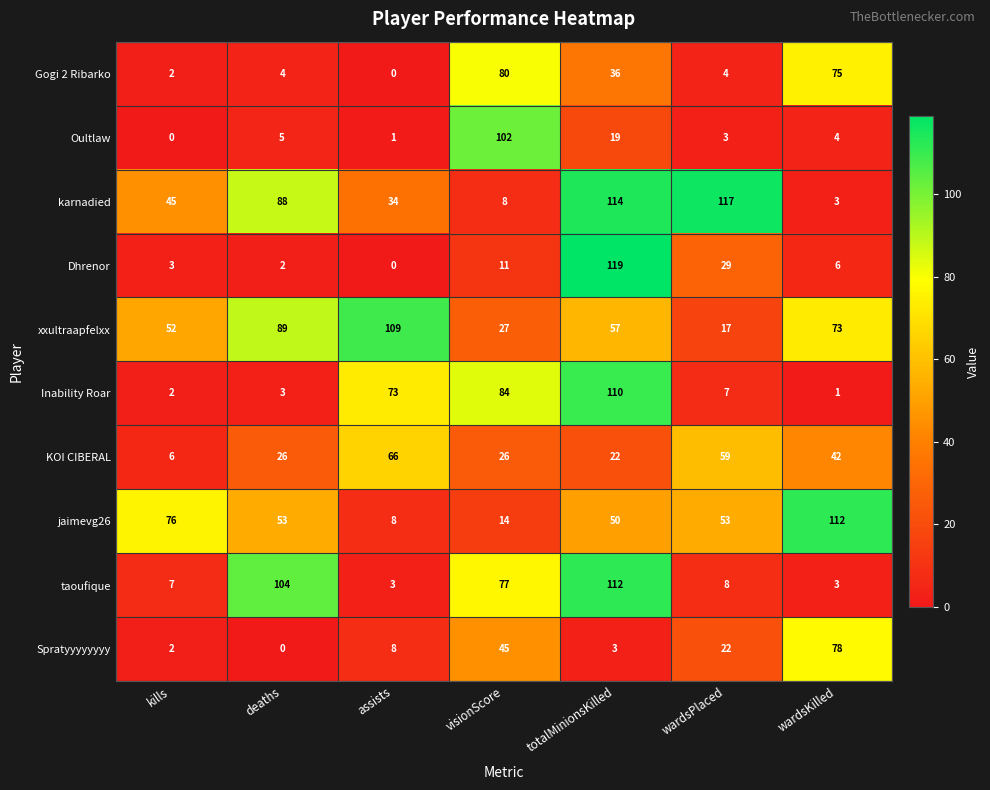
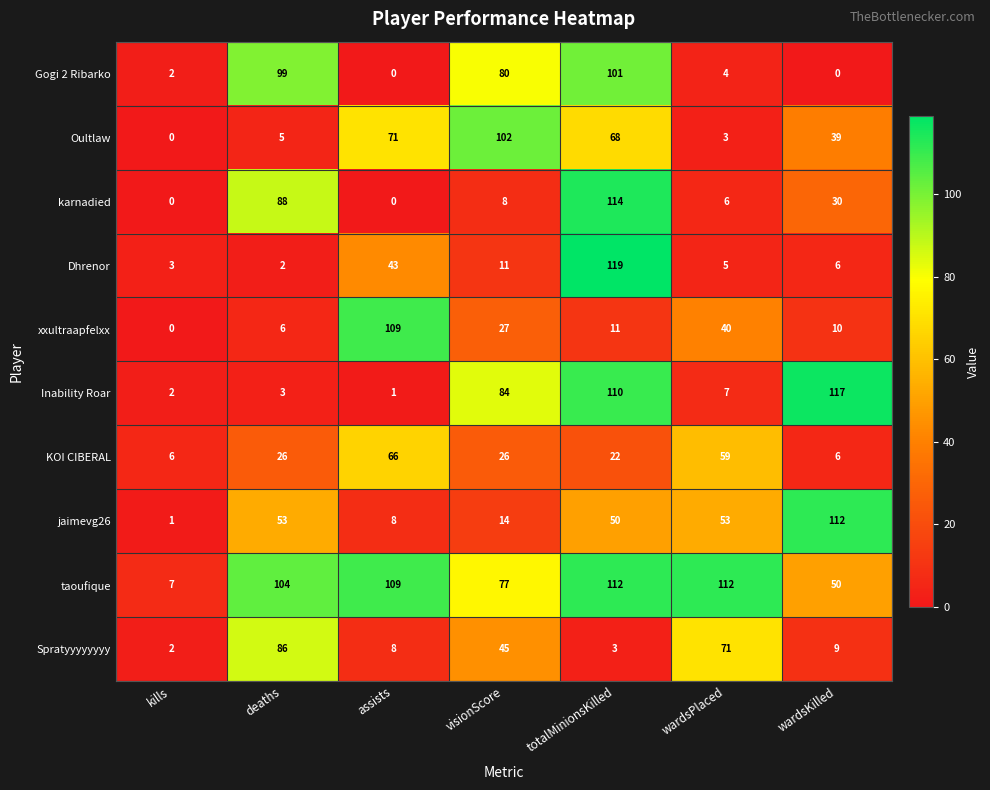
  {
    "Gogi 2 Ribarko": {
      "kills": 2,
-     "deaths": 4,
+     "deaths": 99,
      "assists": 0,
      "visionScore": 80,
-     "totalMinionsKilled": 36,
+     "totalMinionsKilled": 101,
      "wardsPlaced": 4,
-     "wardsKilled": 75
+     "wardsKilled": 0
    },
    "Oultlaw": {
      "kills": 0,
      "deaths": 5,
-     "assists": 1,
+     "assists": 71,
      "visionScore": 102,
-     "totalMinionsKilled": 19,
+     "totalMinionsKilled": 68,
      "wardsPlaced": 3,
-     "wardsKilled": 4
+     "wardsKilled": 39
    },
    "karnadied": {
-     "kills": 45,
+     "kills": 0,
      "deaths": 88,
-     "assists": 34,
+     "assists": 0,
      "visionScore": 8,
      "totalMinionsKilled": 114,
-     "wardsPlaced": 117,
-     "wardsKilled": 3
+     "wardsPlaced": 6,
+     "wardsKilled": 30
    },
    "Dhrenor": {
      "kills": 3,
      "deaths": 2,
-     "assists": 0,
+     "assists": 43,
      "visionScore": 11,
      "totalMinionsKilled": 119,
-     "wardsPlaced": 29,
+     "wardsPlaced": 5,
      "wardsKilled": 6
    },
    "xxultraapfelxx": {
-     "kills": 52,
-     "deaths": 89,
+     "kills": 0,
+     "deaths": 6,
      "assists": 109,
      "visionScore": 27,
-     "totalMinionsKilled": 57,
-     "wardsPlaced": 17,
-     "wardsKilled": 73
+     "totalMinionsKilled": 11,
+     "wardsPlaced": 40,
+     "wardsKilled": 10
    },
    "Inability Roar": {
      "kills": 2,
      "deaths": 3,
-     "assists": 73,
+     "assists": 1,
      "visionScore": 84,
      "totalMinionsKilled": 110,
      "wardsPlaced": 7,
-     "wardsKilled": 1
+     "wardsKilled": 117
    },
    "KOI CIBERAL": {
      "kills": 6,
      "deaths": 26,
      "assists": 66,
      "visionScore": 26,
      "totalMinionsKilled": 22,
      "wardsPlaced": 59,
-     "wardsKilled": 42
+     "wardsKilled": 6
    },
    "jaimevg26": {
-     "kills": 76,
+     "kills": 1,
      "deaths": 53,
      "assists": 8,
      "visionScore": 14,
      "totalMinionsKilled": 50,
      "wardsPlaced": 53,
      "wardsKilled": 112
    },
    "taoufique": {
      "kills": 7,
      "deaths": 104,
-     "assists": 3,
+     "assists": 109,
      "visionScore": 77,
      "totalMinionsKilled": 112,
-     "wardsPlaced": 8,
-     "wardsKilled": 3
+     "wardsPlaced": 112,
+     "wardsKilled": 50
    },
    "Spratyyyyyyyy": {
      "kills": 2,
-     "deaths": 0,
+     "deaths": 86,
      "assists": 8,
      "visionScore": 45,
      "totalMinionsKilled": 3,
-     "wardsPlaced": 22,
-     "wardsKilled": 78
+     "wardsPlaced": 71,
+     "wardsKilled": 9
    }
  }
